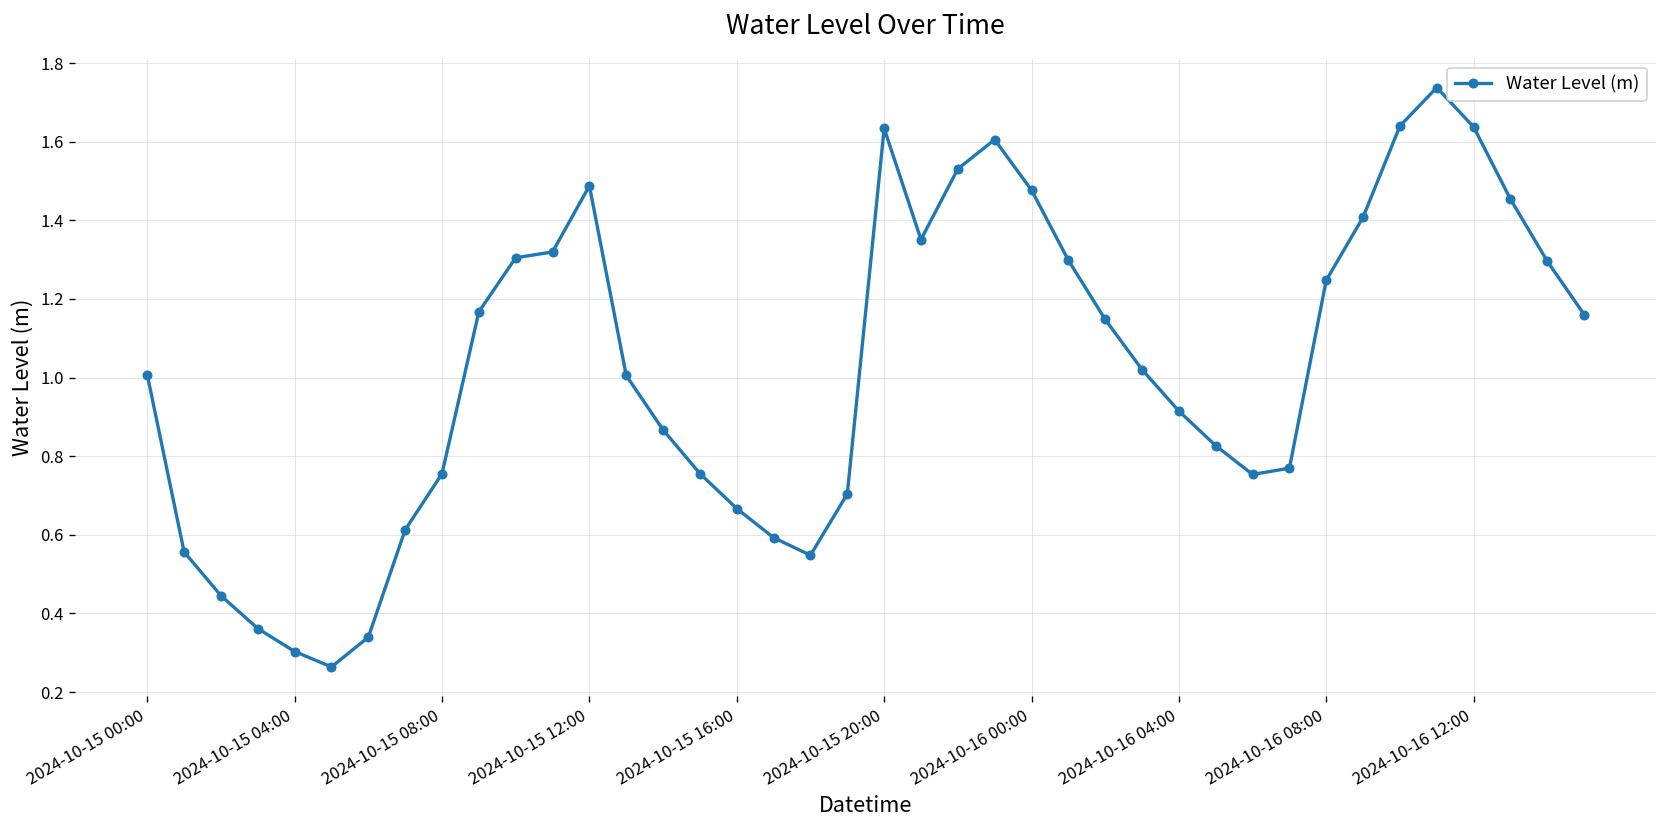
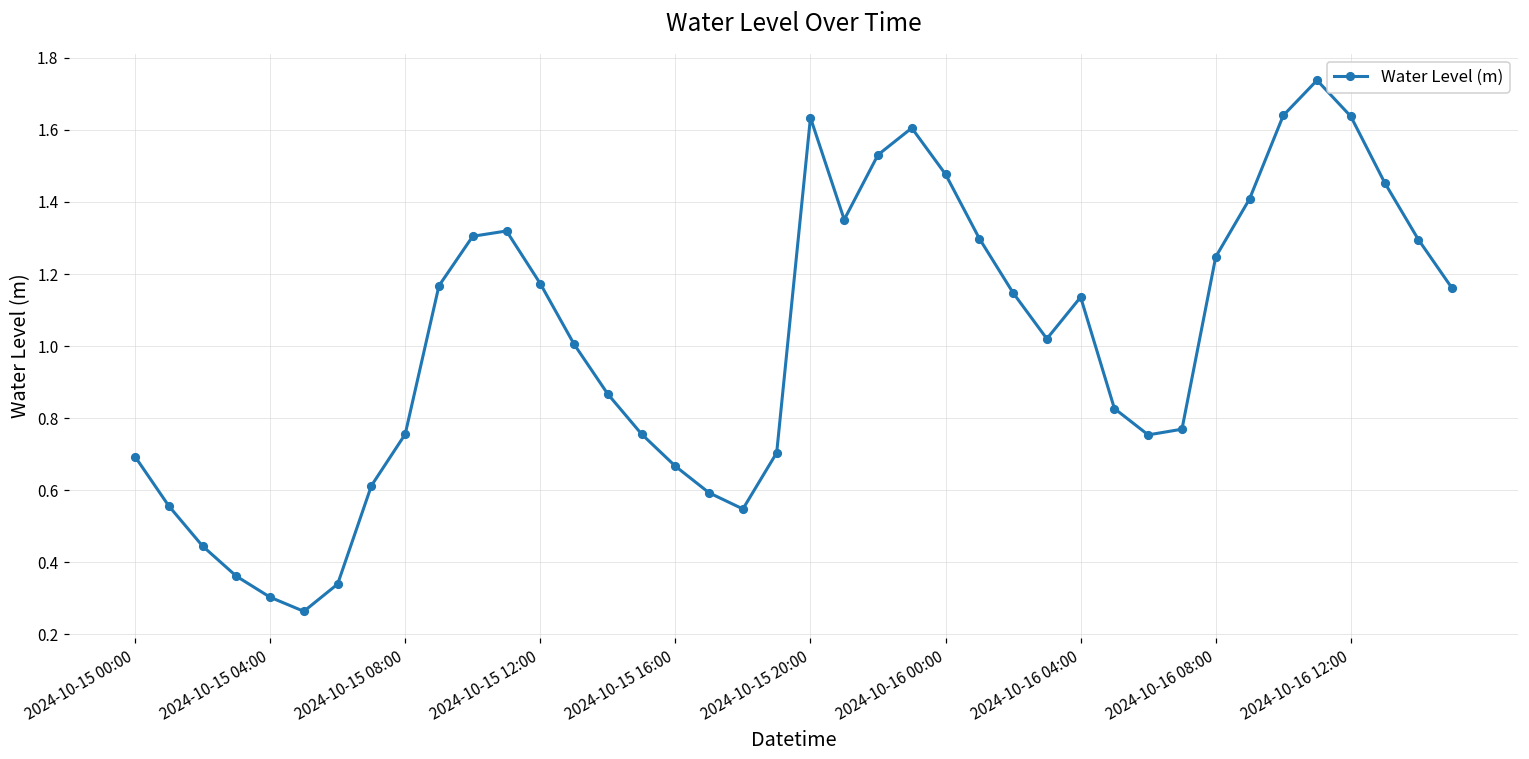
  {
-   "2024-10-15 00:00": 1.01,
+   "2024-10-15 00:00": 0.69,
    "2024-10-15 04:00": 0.30,
    "2024-10-15 08:00": 0.76,
-   "2024-10-15 12:00": 1.49,
+   "2024-10-15 12:00": 1.17,
    "2024-10-15 16:00": 0.67,
    "2024-10-15 20:00": 1.63,
    "2024-10-16 00:00": 1.48,
-   "2024-10-16 04:00": 0.91,
+   "2024-10-16 04:00": 1.14,
    "2024-10-16 08:00": 1.25,
    "2024-10-16 12:00": 1.64
  }
